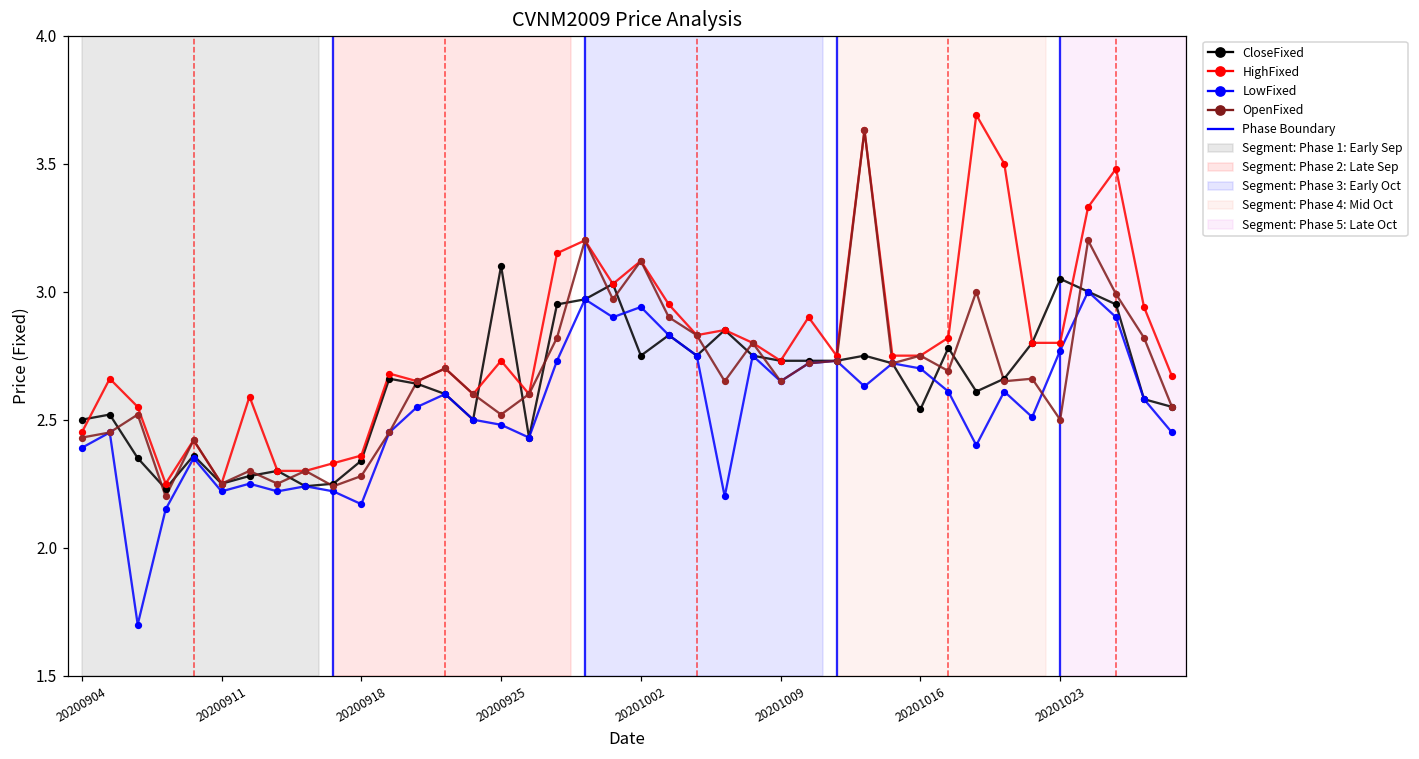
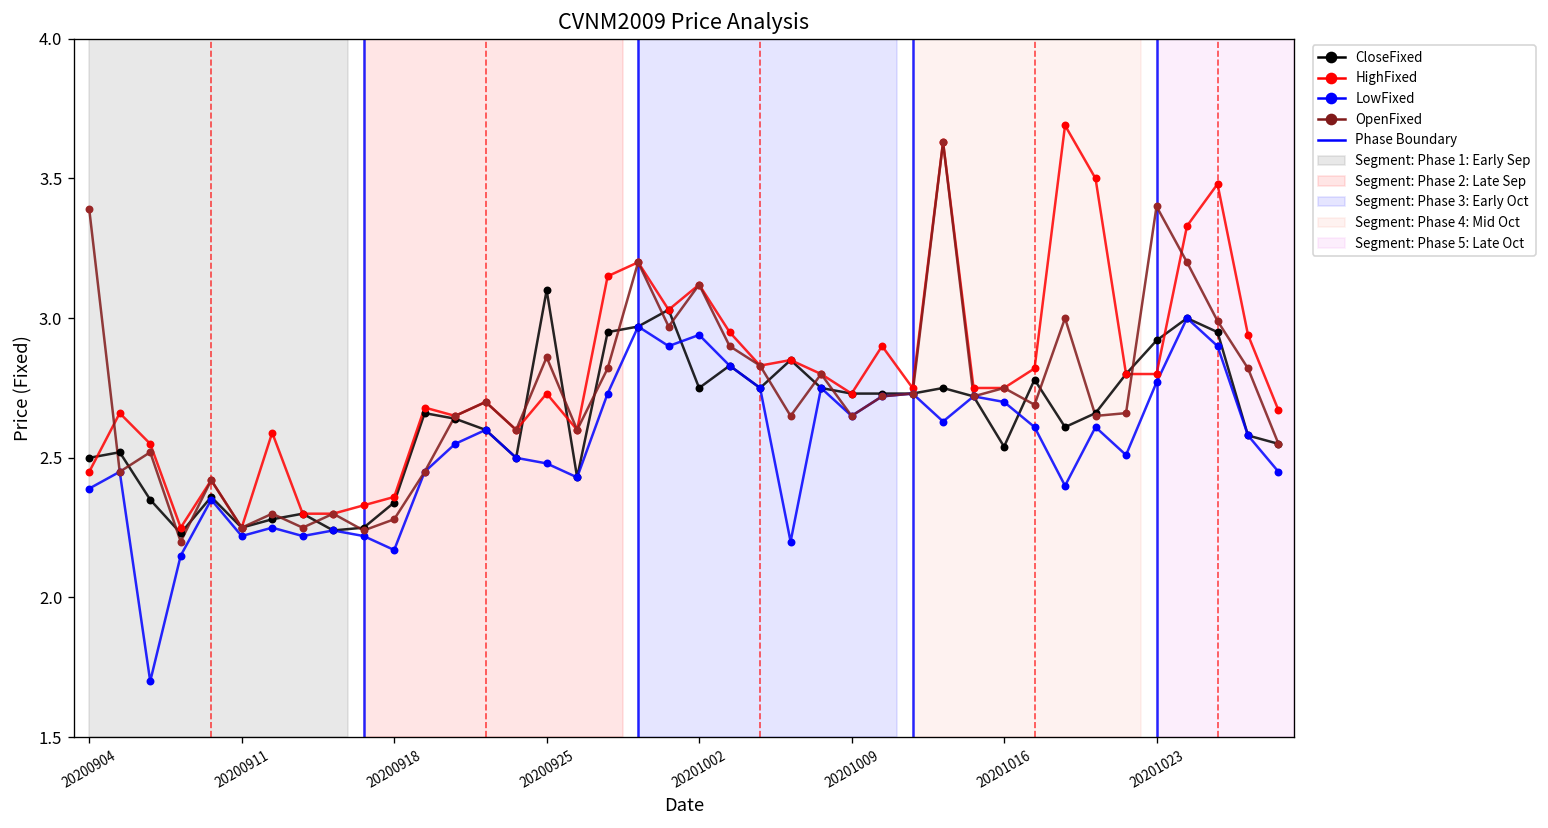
  {
    "CloseFixed": {
      "20200904": 2.50,
      "20200918": 2.34,
      "20200925": 3.10,
      "20201002": 2.75,
      "20201016": 2.54,
-     "20201023": 3.05
+     "20201023": 2.92
    },
    "HighFixed": {
      "20200904": 2.45,
      "20200918": 2.36,
      "20200925": 2.73,
      "20201023": 2.80
    },
    "LowFixed": {
      "20200904": 2.39,
      "20200911": 2.22,
      "20200918": 2.17,
      "20200925": 2.48,
      "20201002": 2.94,
      "20201016": 2.70,
      "20201023": 2.77
    },
    "OpenFixed": {
-     "20200904": 2.43,
+     "20200904": 3.39,
      "20200918": 2.28,
-     "20200925": 2.52,
-     "20201023": 2.5
+     "20200925": 2.86,
+     "20201023": 3.4
    }
  }
